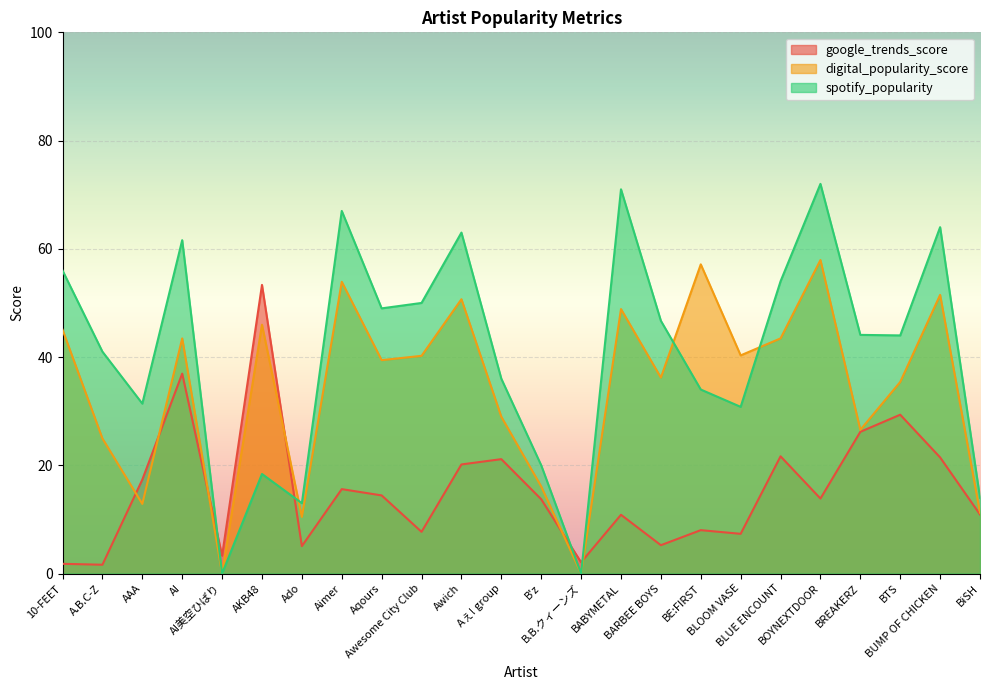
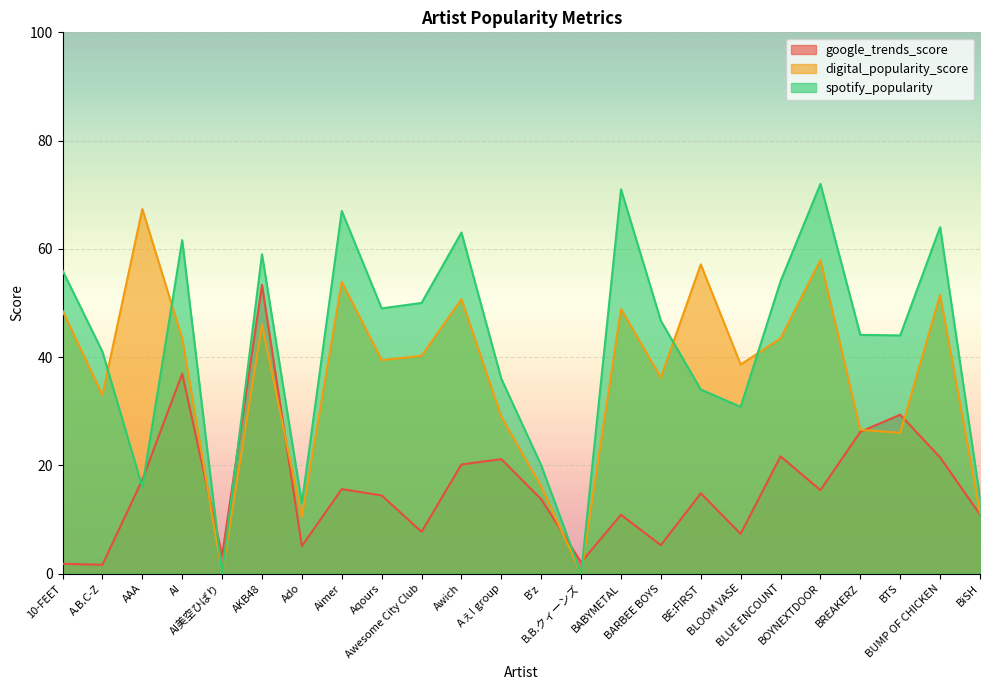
  {
    "google_trends_score": {
      "10-FEET": 2,
      "A.B.C-Z": 2,
      "AAA": 17,
      "AI": 37,
      "AI美空ひばり": 3,
      "AKB48": 53,
      "Ado": 5,
      "Aimer": 16,
      "Aqours": 14,
      "Awesome City Club": 8,
      "Awich": 20,
      "Aぇ! group": 21,
      "B'z": 14,
      "B.B.クィーンズ": 2,
      "BABYMETAL": 11,
      "BARBEE BOYS": 5,
-     "BE:FIRST": 8,
+     "BE:FIRST": 15,
      "BLOOM VASE": 7,
      "BLUE ENCOUNT": 22,
-     "BOYNEXTDOOR": 14,
+     "BOYNEXTDOOR": 15,
      "BTS": 29,
      "BUMP OF CHICKEN": 21
    },
    "digital_popularity_score": {
-     "10-FEET": 45,
-     "A.B.C-Z": 25,
-     "AAA": 13,
+     "10-FEET": 49,
+     "A.B.C-Z": 33,
+     "AAA": 67,
      "AI": 43,
      "AKB48": 46,
      "Ado": 10,
      "Aimer": 54,
      "Aqours": 39,
      "Awesome City Club": 40,
      "Awich": 51,
      "Aぇ! group": 29,
      "B'z": 16,
      "BABYMETAL": 49,
      "BARBEE BOYS": 36,
      "BE:FIRST": 57,
-     "BLOOM VASE": 40,
+     "BLOOM VASE": 39,
      "BLUE ENCOUNT": 43,
      "BOYNEXTDOOR": 58,
-     "BTS": 35,
+     "BTS": 26,
      "BUMP OF CHICKEN": 51
    },
    "spotify_popularity": {
      "10-FEET": 56,
      "A.B.C-Z": 41,
-     "AAA": 31,
+     "AAA": 16,
      "AI": 62,
-     "AKB48": 18,
+     "AKB48": 59,
      "Ado": 13,
      "Aimer": 67,
      "Aqours": 49,
      "Awesome City Club": 50,
      "Awich": 63,
      "Aぇ! group": 36,
      "B'z": 20,
      "BABYMETAL": 71,
      "BARBEE BOYS": 47,
      "BE:FIRST": 34,
      "BLOOM VASE": 31,
      "BLUE ENCOUNT": 54,
      "BOYNEXTDOOR": 72,
      "BREAKERZ": 44,
      "BTS": 44,
      "BUMP OF CHICKEN": 64,
      "BiSH": 14
    }
  }
